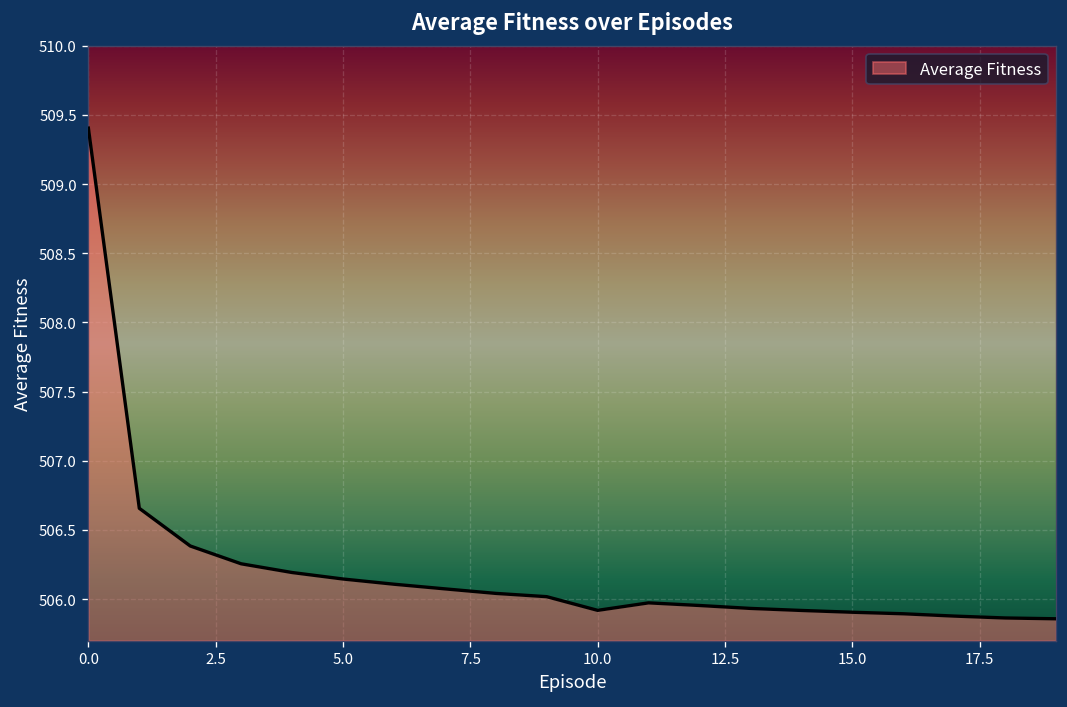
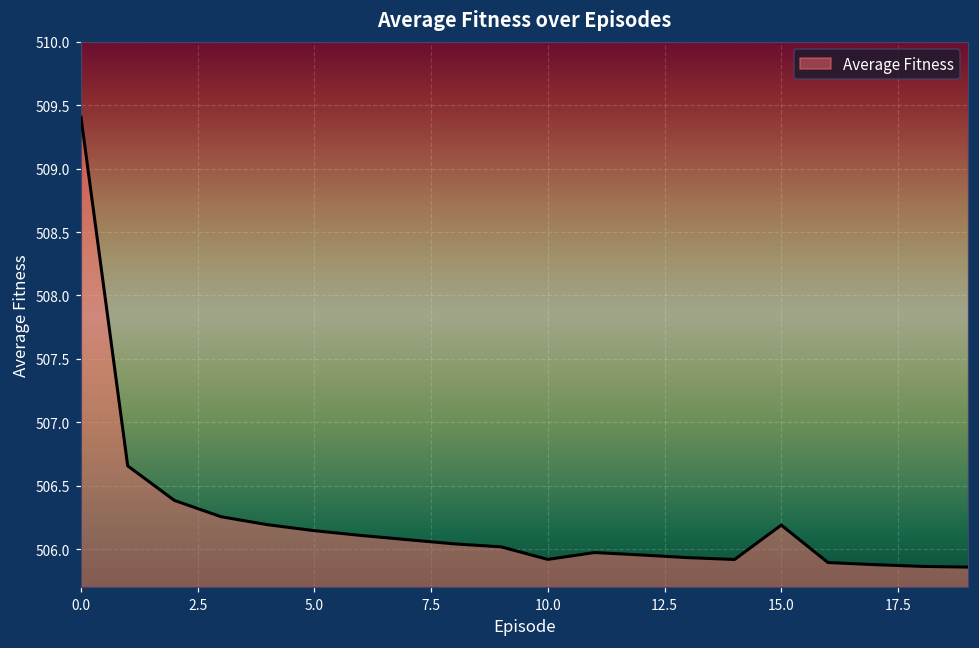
  {
    "0.0": 509.40,
    "5.0": 506.15,
    "10.0": 505.92,
-   "15.0": 505.91
+   "15.0": 506.19
  }
